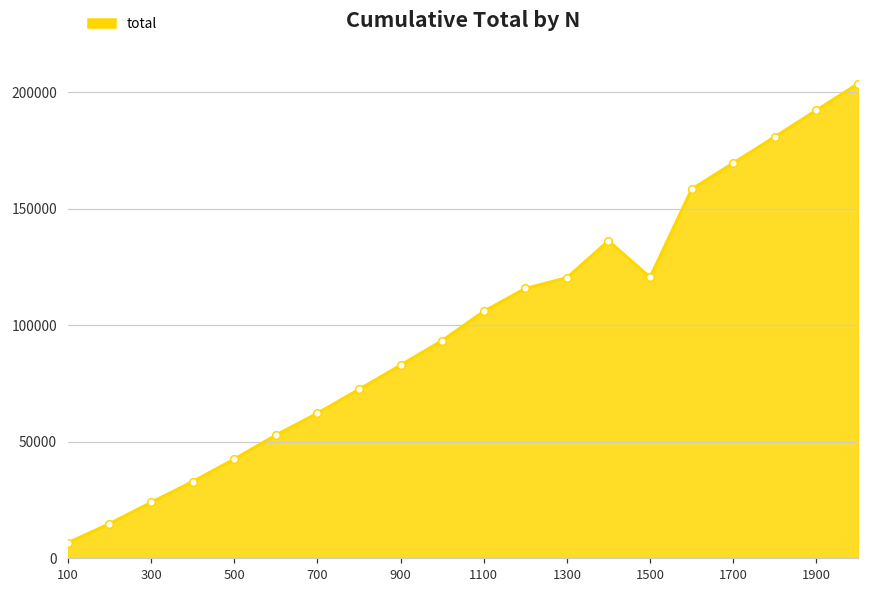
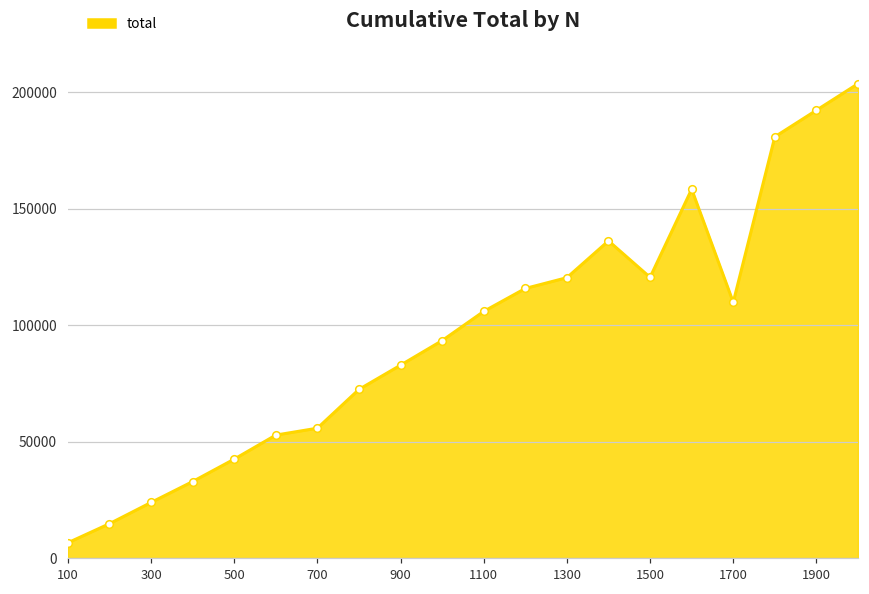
  {
    "100": 7000,
    "300": 24000,
    "500": 42000,
-   "700": 62000,
+   "700": 56000,
    "900": 83000,
    "1100": 106000,
    "1300": 120000,
    "1500": 121000,
-   "1700": 170000,
+   "1700": 110000,
    "1900": 192000
  }
